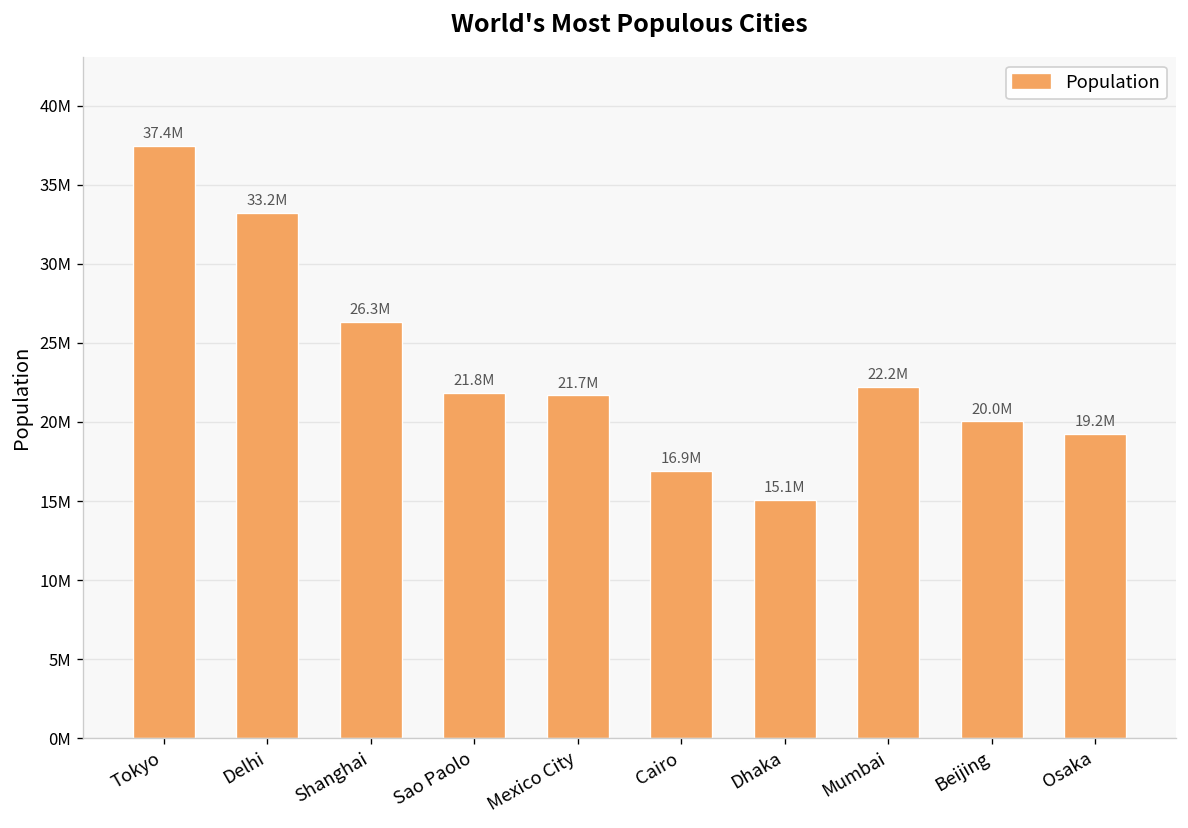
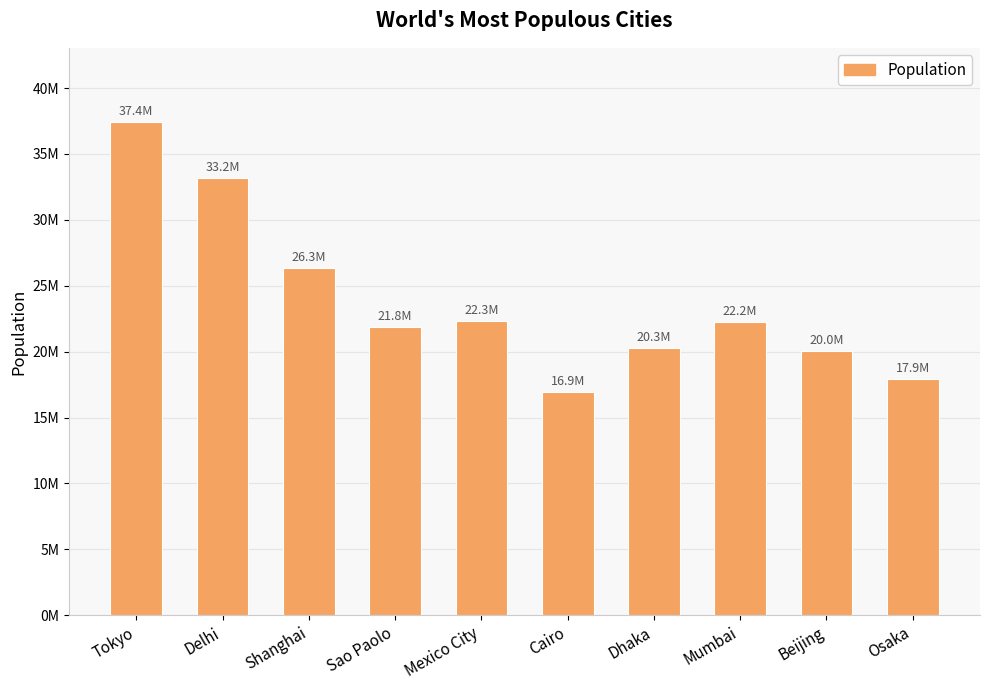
  {
    "Tokyo": "37.4M",
    "Delhi": "33.2M",
    "Shanghai": "26.3M",
    "Sao Paolo": "21.8M",
-   "Mexico City": "21.7M",
+   "Mexico City": "22.3M",
    "Cairo": "16.9M",
-   "Dhaka": "15.1M",
+   "Dhaka": "20.3M",
    "Mumbai": "22.2M",
    "Beijing": "20.0M",
-   "Osaka": "19.2M"
+   "Osaka": "17.9M"
  }
